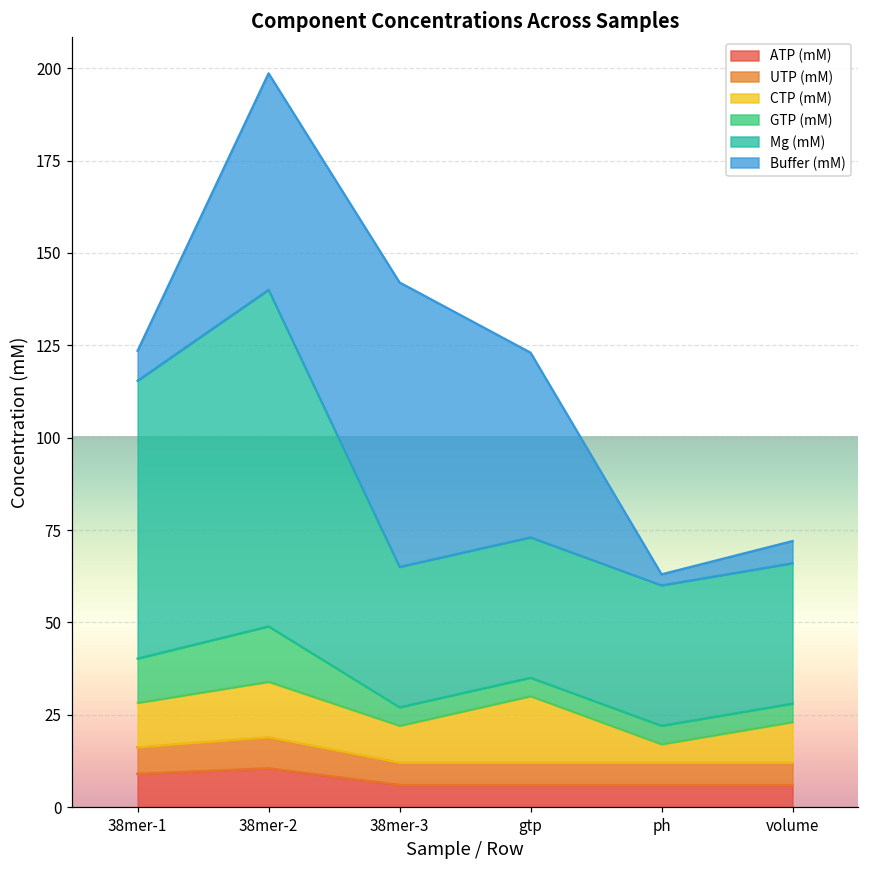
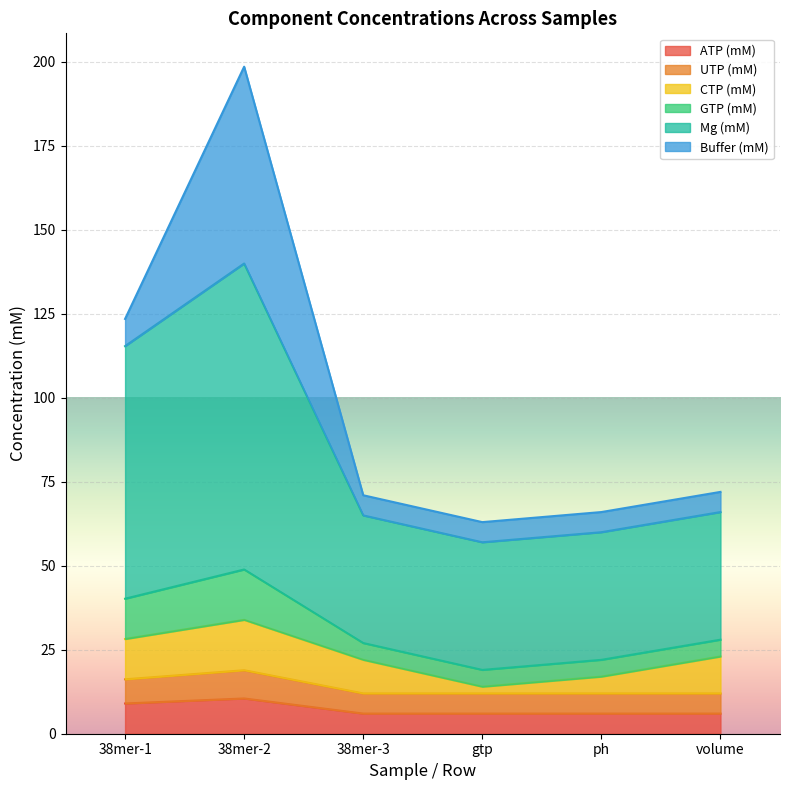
  {
    "CTP (mM)": {
      "38mer-1": 12,
      "38mer-2": 15,
      "38mer-3": 10,
-     "gtp": 18,
+     "gtp": 2,
      "ph": 5,
      "volume": 11
    },
    "Buffer (mM)": {
      "38mer-1": 8,
      "38mer-2": 59,
-     "38mer-3": 77,
-     "gtp": 50,
-     "ph": 3,
+     "38mer-3": 6,
+     "gtp": 6,
+     "ph": 6,
      "volume": 6
    }
  }
